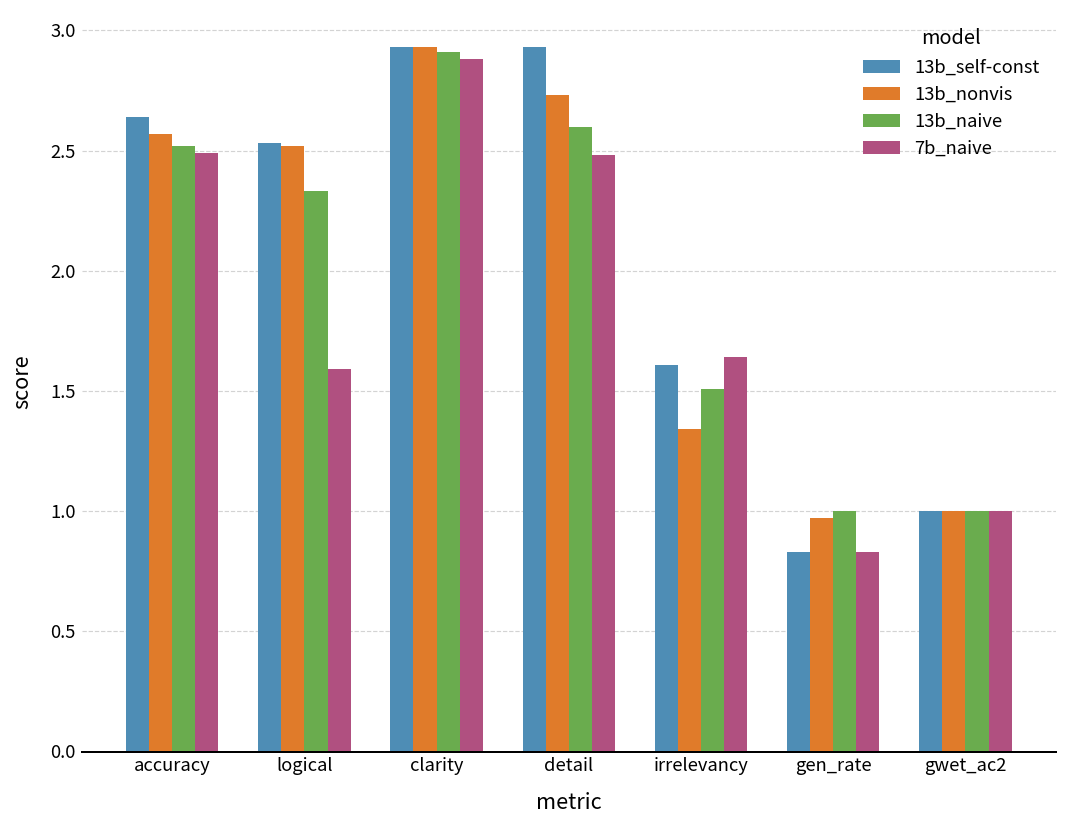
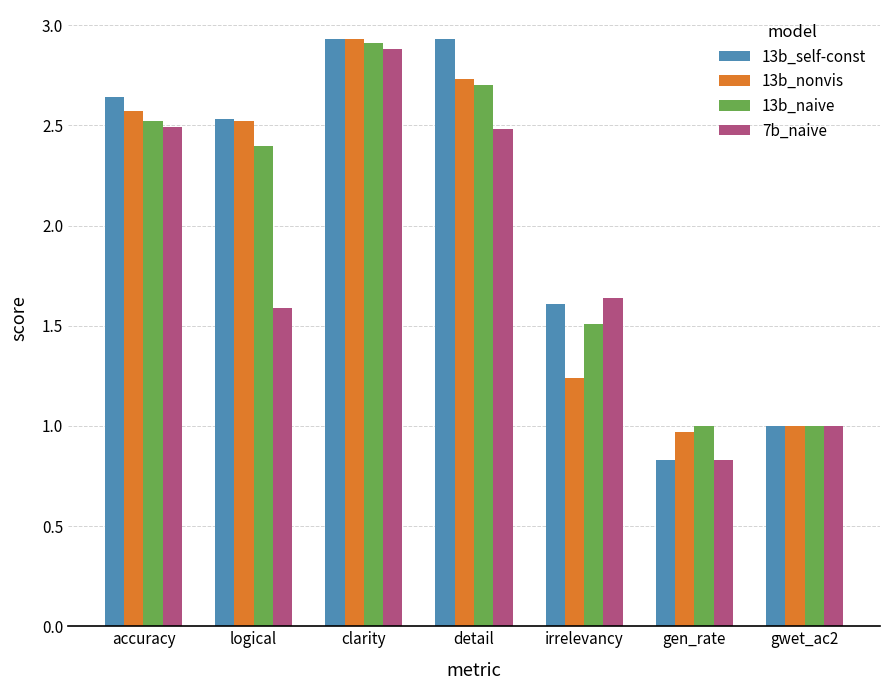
  {
    "13b_self-const": {
      "accuracy": 2.64,
      "logical": 2.53,
      "clarity": 2.93,
      "detail": 2.93,
      "irrelevancy": 1.61,
      "gen_rate": 0.83,
      "gwet_ac2": 1.00
    },
    "13b_nonvis": {
      "accuracy": 2.57,
      "logical": 2.52,
      "clarity": 2.93,
      "detail": 2.73,
-     "irrelevancy": 1.34,
+     "irrelevancy": 1.24,
      "gen_rate": 0.97,
      "gwet_ac2": 1.00
    },
    "13b_naive": {
      "accuracy": 2.52,
-     "logical": 2.33,
+     "logical": 2.40,
      "clarity": 2.91,
-     "detail": 2.6,
+     "detail": 2.7,
      "irrelevancy": 1.51,
      "gen_rate": 1.00,
      "gwet_ac2": 1.00
    },
    "7b_naive": {
      "accuracy": 2.49,
      "logical": 1.59,
      "clarity": 2.88,
      "detail": 2.48,
      "irrelevancy": 1.64,
      "gen_rate": 0.83,
      "gwet_ac2": 1.00
    }
  }
